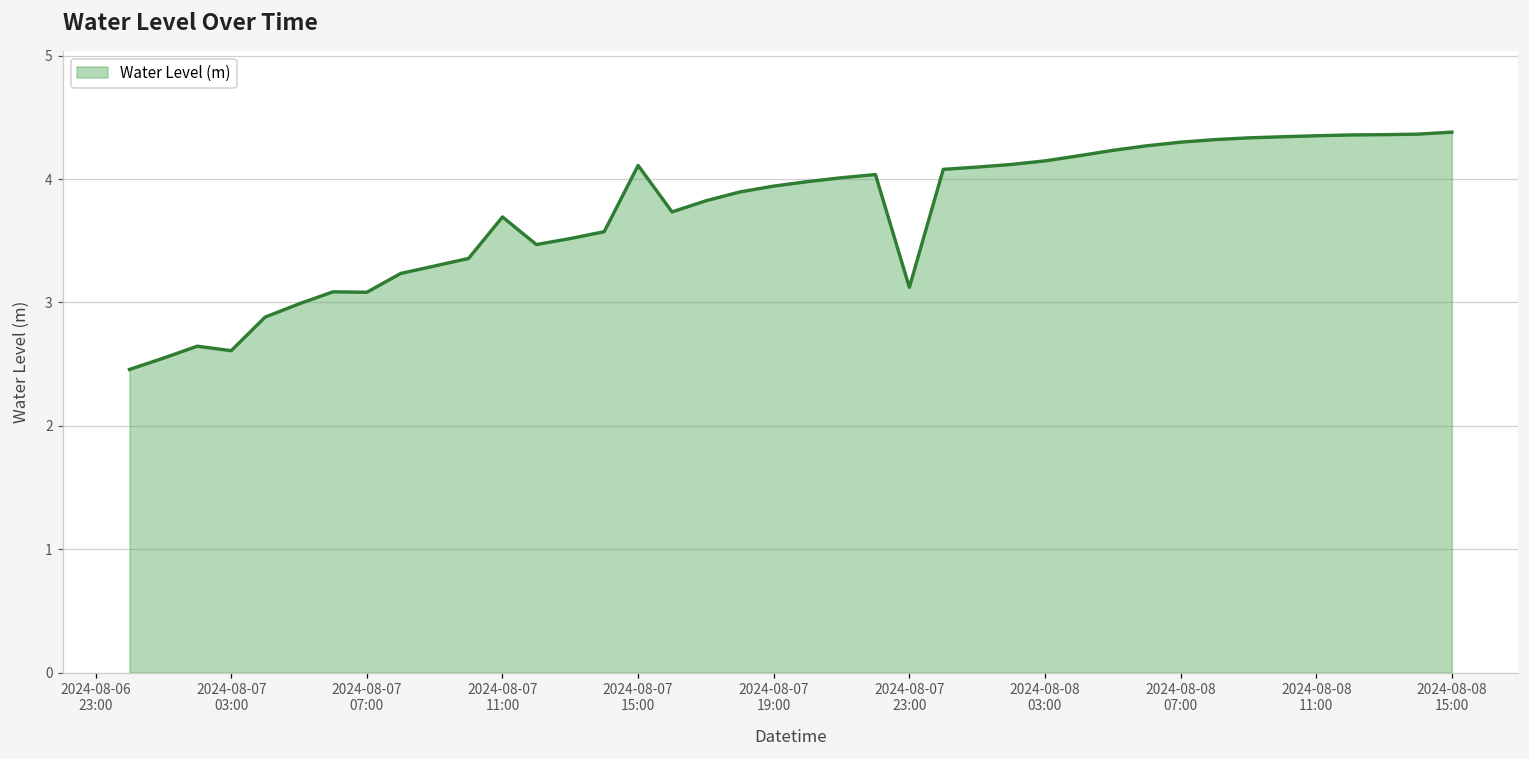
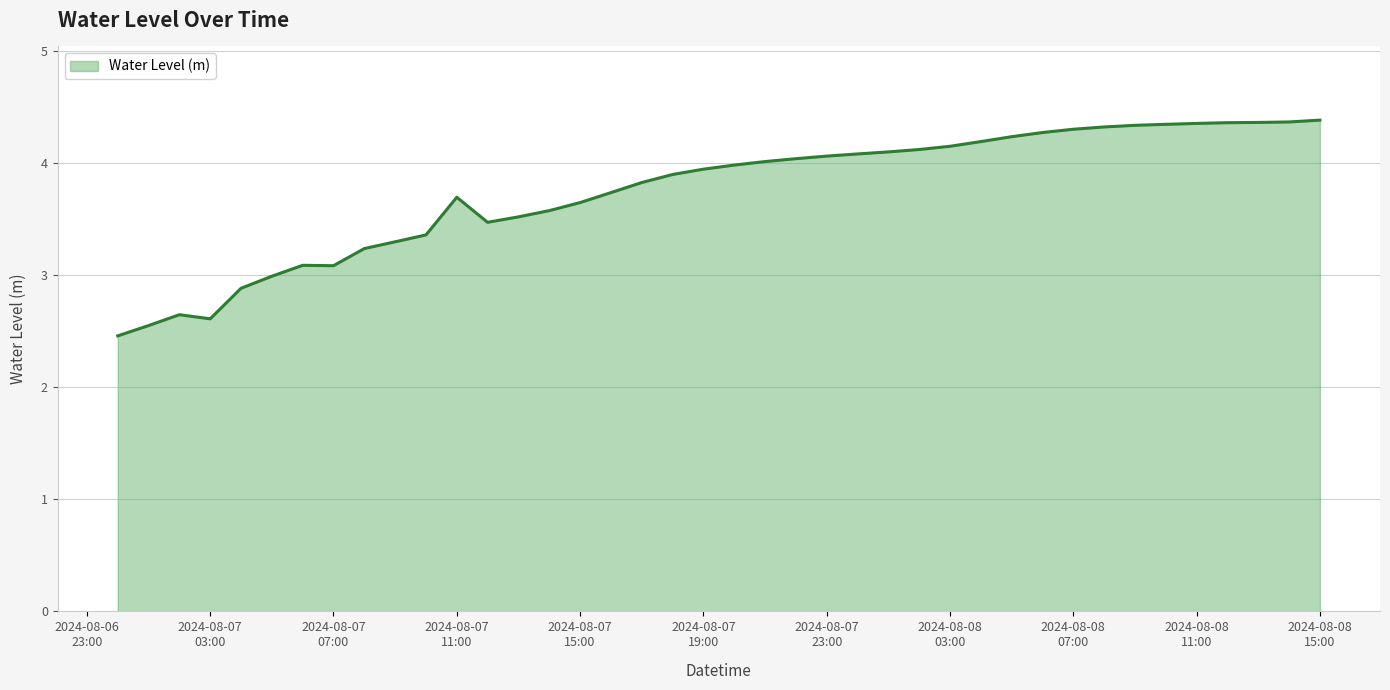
  {
    "2024-08-07 03:00": 2.61,
    "2024-08-07 07:00": 3.08,
    "2024-08-07 11:00": 3.69,
-   "2024-08-07 15:00": 4.11,
+   "2024-08-07 15:00": 3.65,
    "2024-08-07 19:00": 3.94,
-   "2024-08-07 23:00": 3.12,
+   "2024-08-07 23:00": 4.06,
    "2024-08-08 03:00": 4.15,
    "2024-08-08 07:00": 4.30,
    "2024-08-08 11:00": 4.35,
    "2024-08-08 15:00": 4.38
  }
